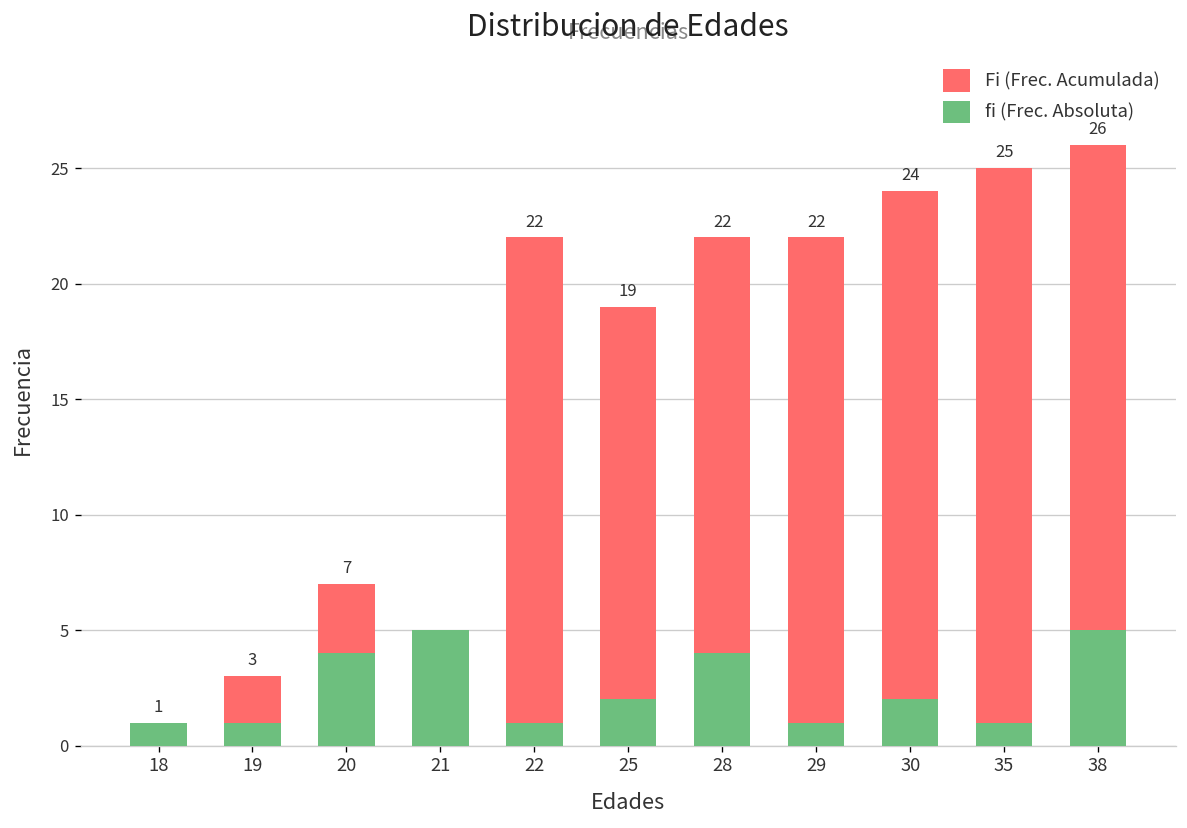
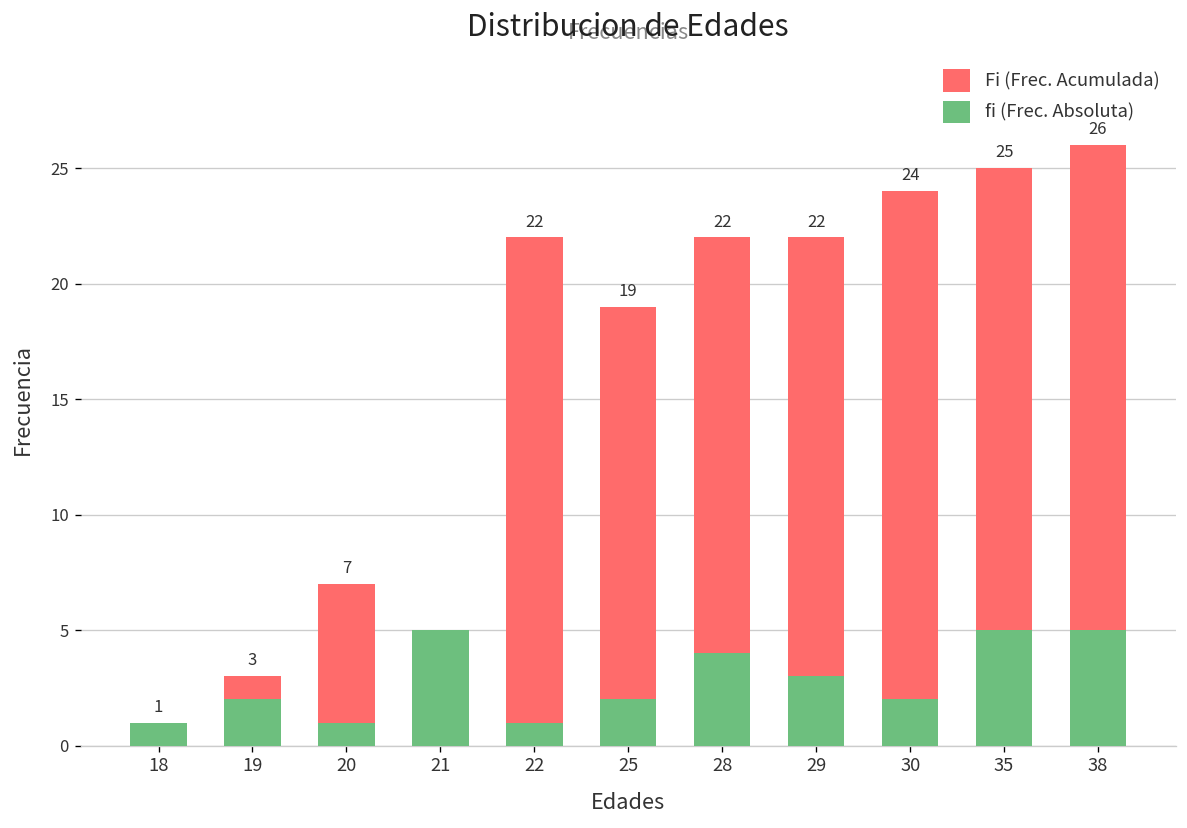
  {
    "Fi (Frec. Acumulada)": {
      "18": 1,
      "19": 3,
      "20": 7,
      "22": 22,
      "25": 19,
      "28": 22,
      "29": 22,
      "30": 24,
      "35": 25,
      "38": 26
    },
    "fi (Frec. Absoluta)": {
-     "19": 1,
-     "20": 4,
+     "19": 2,
+     "20": 1,
      "21": 5,
-     "29": 1,
-     "35": 1
+     "29": 3,
+     "35": 5
    }
  }
